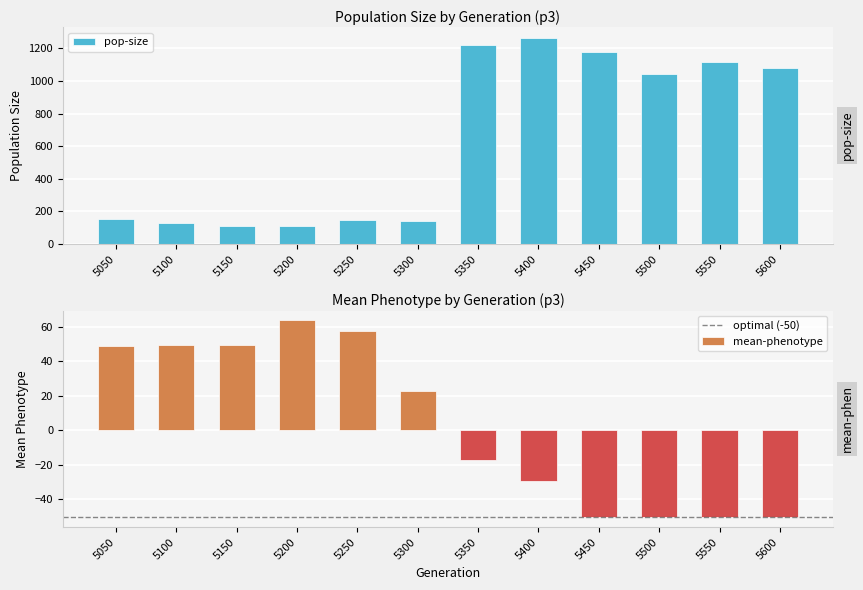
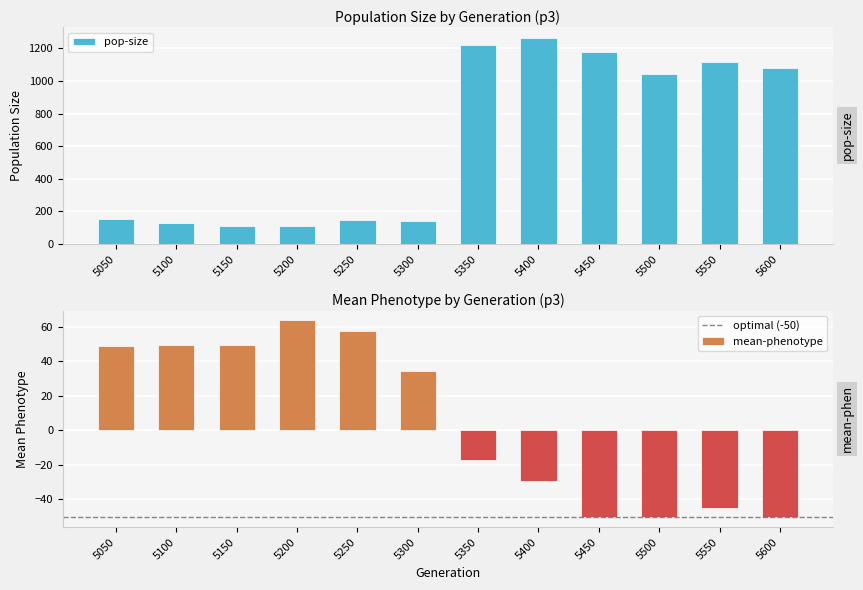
  {
    "Population Size by Generation (p3)": {
      "5050": 150,
      "5100": 130,
      "5150": 110,
      "5200": 110,
      "5250": 150,
      "5300": 140,
      "5350": 1220,
      "5400": 1270,
      "5450": 1180,
      "5500": 1040,
      "5550": 1110,
      "5600": 1080
    },
    "Mean Phenotype by Generation (p3)": {
      "5050": 49,
      "5100": 49,
      "5150": 49,
      "5200": 64,
      "5250": 57,
-     "5300": 23,
+     "5300": 34,
      "5350": -17,
      "5400": -30,
      "5450": -50,
      "5500": -50,
-     "5550": -50,
+     "5550": -45,
      "5600": -50
    }
  }
